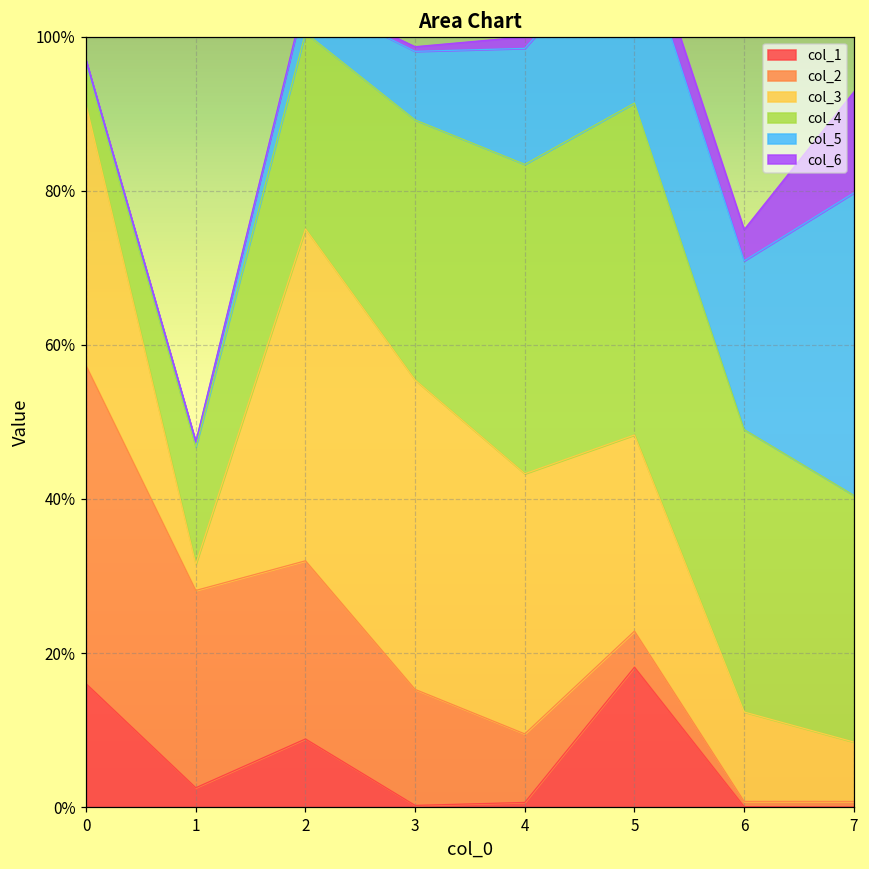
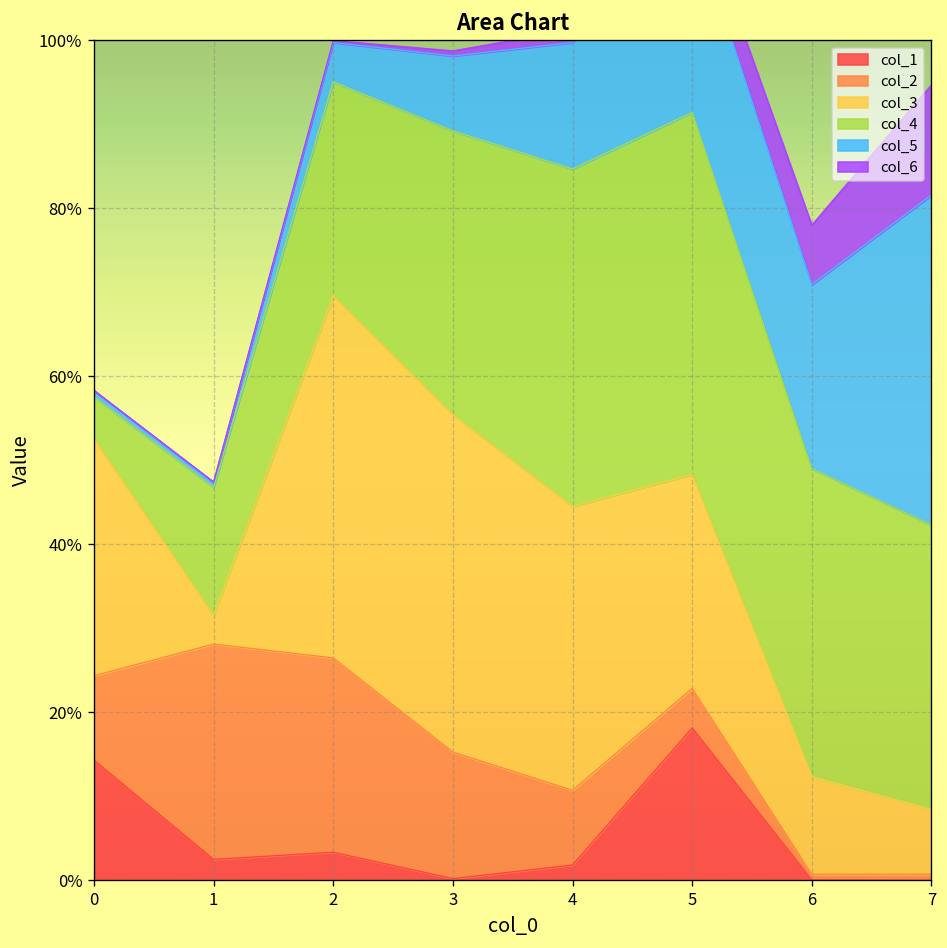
  {
    "col_1": {
-     "0": "16%",
+     "0": "14%",
      "1": "3%",
-     "2": "9%",
+     "2": "3%",
      "3": "0%",
-     "4": "1%",
+     "4": "2%",
      "5": "18%",
      "6": "0%",
      "7": "0%"
    },
    "col_2": {
-     "0": "41%",
+     "0": "10%",
      "1": "26%",
      "2": "23%",
      "3": "15%",
      "4": "9%",
      "5": "5%",
      "6": "1%",
      "7": "1%"
    },
    "col_3": {
-     "0": "34%",
+     "0": "28%",
      "1": "3%",
      "2": "43%",
      "3": "40%",
      "4": "34%",
      "5": "25%",
      "6": "12%",
      "7": "8%"
    },
    "col_4": {
      "0": "5%",
      "1": "15%",
      "3": "34%",
      "4": "40%",
      "5": "43%",
      "6": "37%",
-     "7": "32%"
+     "7": "34%"
    },
    "col_5": {
      "3": "9%",
      "4": "15%",
      "6": "22%",
      "7": "39%"
    },
    "col_6": {
      "3": "1%",
-     "6": "4%",
+     "6": "7%",
      "7": "13%"
    }
  }
